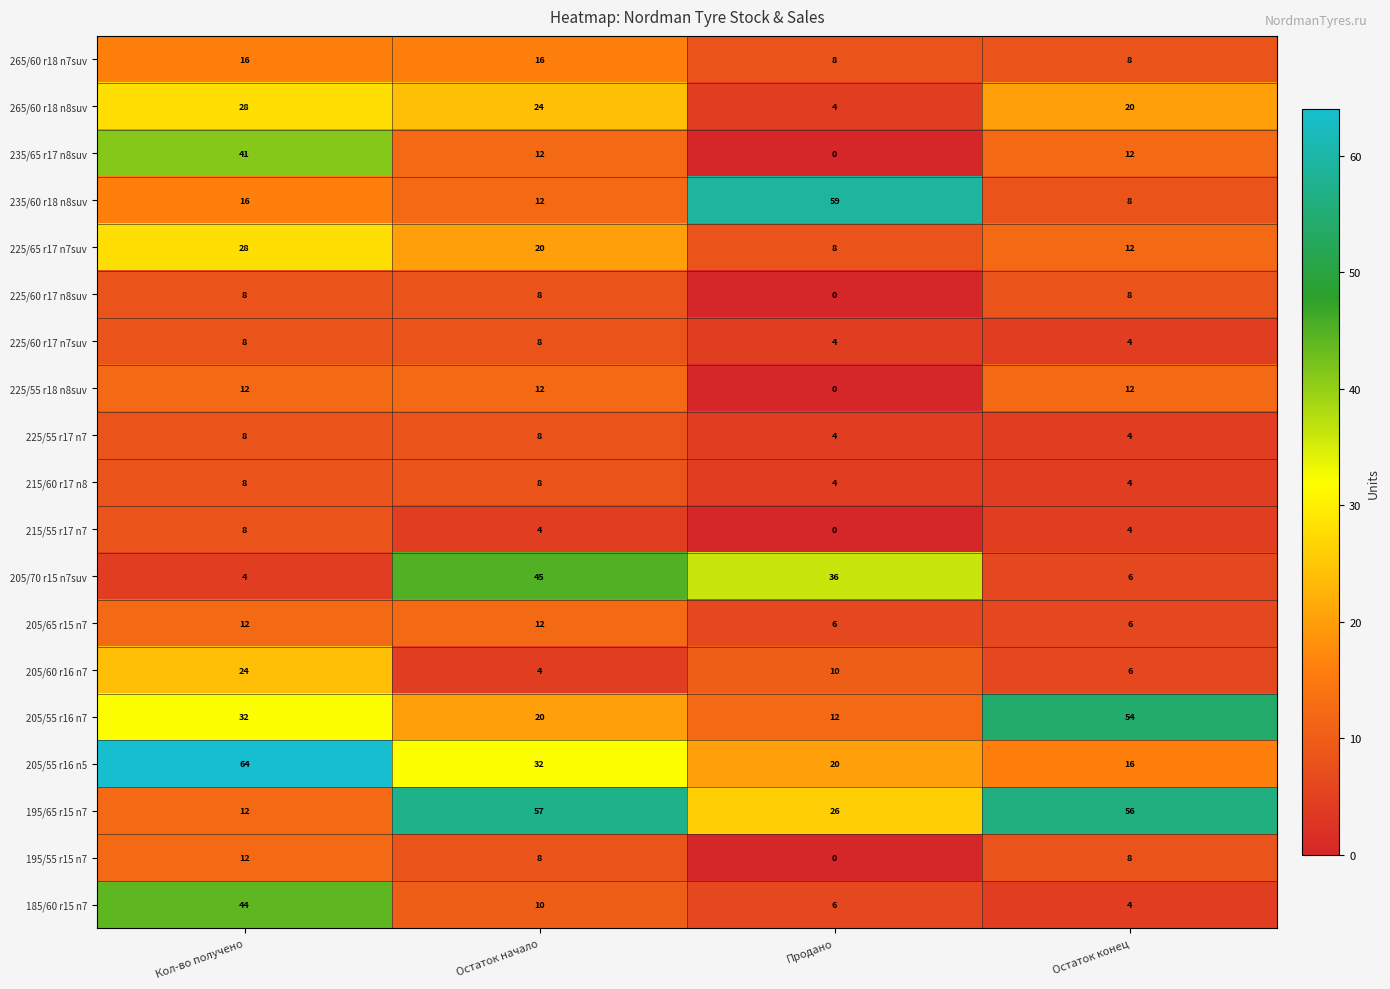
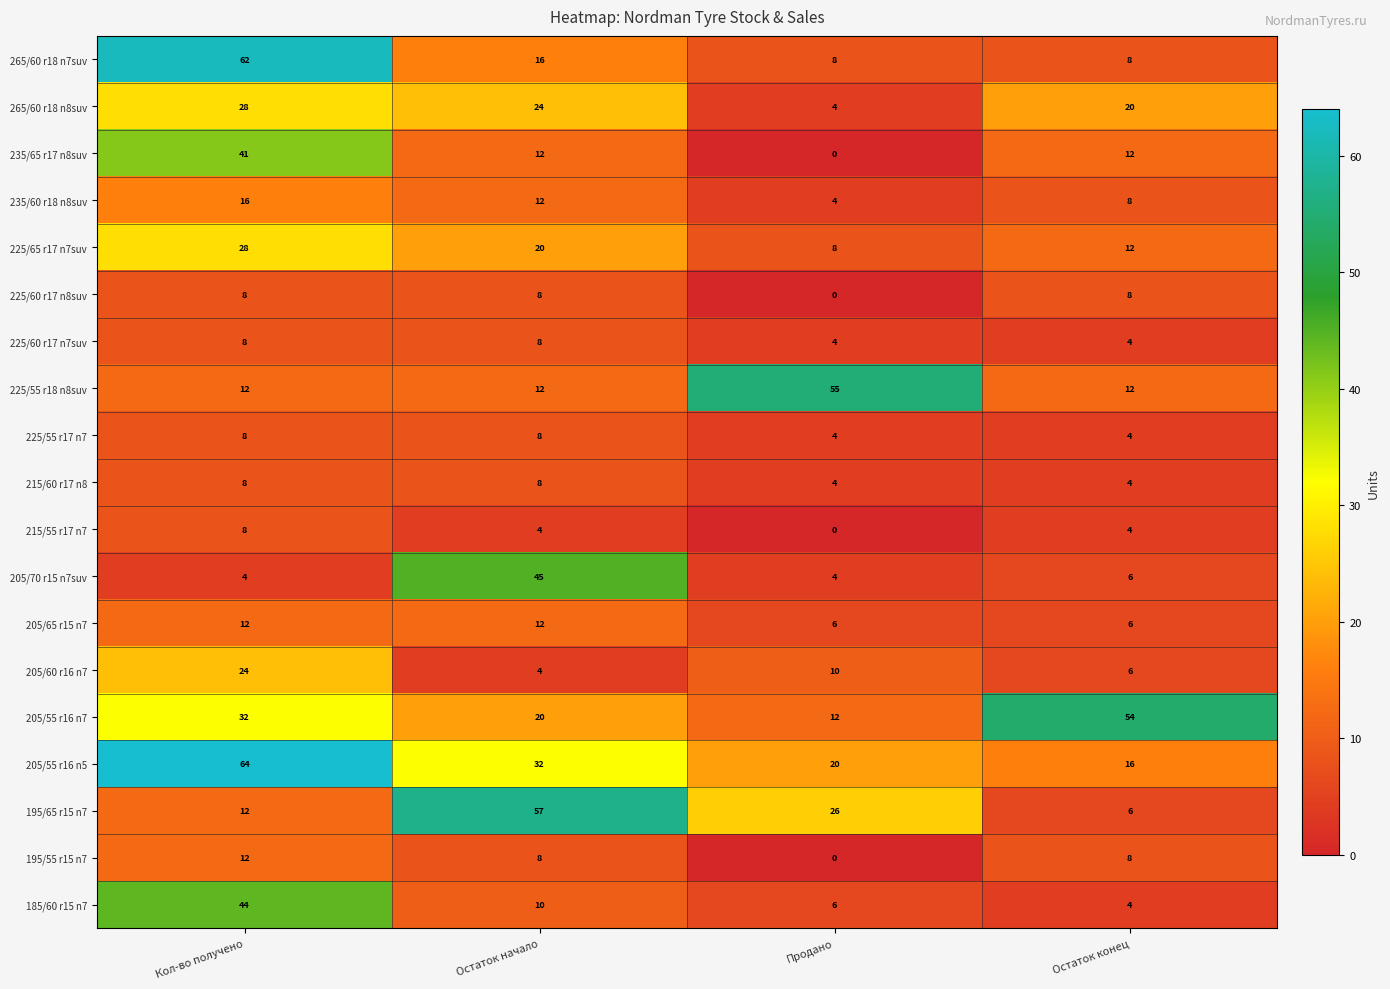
  {
    "265/60 r18 n7suv": {
-     "Кол-во получено": 16,
+     "Кол-во получено": 62,
      "Остаток начало": 16,
      "Продано": 8,
      "Остаток конец": 8
    },
    "265/60 r18 n8suv": {
      "Кол-во получено": 28,
      "Остаток начало": 24,
      "Продано": 4,
      "Остаток конец": 20
    },
    "235/65 r17 n8suv": {
      "Кол-во получено": 41,
      "Остаток начало": 12,
      "Продано": 0,
      "Остаток конец": 12
    },
    "235/60 r18 n8suv": {
      "Кол-во получено": 16,
      "Остаток начало": 12,
-     "Продано": 59,
+     "Продано": 4,
      "Остаток конец": 8
    },
    "225/65 r17 n7suv": {
      "Кол-во получено": 28,
      "Остаток начало": 20,
      "Продано": 8,
      "Остаток конец": 12
    },
    "225/60 r17 n8suv": {
      "Кол-во получено": 8,
      "Остаток начало": 8,
      "Продано": 0,
      "Остаток конец": 8
    },
    "225/60 r17 n7suv": {
      "Кол-во получено": 8,
      "Остаток начало": 8,
      "Продано": 4,
      "Остаток конец": 4
    },
    "225/55 r18 n8suv": {
      "Кол-во получено": 12,
      "Остаток начало": 12,
-     "Продано": 0,
+     "Продано": 55,
      "Остаток конец": 12
    },
    "225/55 r17 n7": {
      "Кол-во получено": 8,
      "Остаток начало": 8,
      "Продано": 4,
      "Остаток конец": 4
    },
    "215/60 r17 n8": {
      "Кол-во получено": 8,
      "Остаток начало": 8,
      "Продано": 4,
      "Остаток конец": 4
    },
    "215/55 r17 n7": {
      "Кол-во получено": 8,
      "Остаток начало": 4,
      "Продано": 0,
      "Остаток конец": 4
    },
    "205/70 r15 n7suv": {
      "Кол-во получено": 4,
      "Остаток начало": 45,
-     "Продано": 36,
+     "Продано": 4,
      "Остаток конец": 6
    },
    "205/65 r15 n7": {
      "Кол-во получено": 12,
      "Остаток начало": 12,
      "Продано": 6,
      "Остаток конец": 6
    },
    "205/60 r16 n7": {
      "Кол-во получено": 24,
      "Остаток начало": 4,
      "Продано": 10,
      "Остаток конец": 6
    },
    "205/55 r16 n7": {
      "Кол-во получено": 32,
      "Остаток начало": 20,
      "Продано": 12,
      "Остаток конец": 54
    },
    "205/55 r16 n5": {
      "Кол-во получено": 64,
      "Остаток начало": 32,
      "Продано": 20,
      "Остаток конец": 16
    },
    "195/65 r15 n7": {
      "Кол-во получено": 12,
      "Остаток начало": 57,
      "Продано": 26,
-     "Остаток конец": 56
+     "Остаток конец": 6
    },
    "195/55 r15 n7": {
      "Кол-во получено": 12,
      "Остаток начало": 8,
      "Продано": 0,
      "Остаток конец": 8
    },
    "185/60 r15 n7": {
      "Кол-во получено": 44,
      "Остаток начало": 10,
      "Продано": 6,
      "Остаток конец": 4
    }
  }
